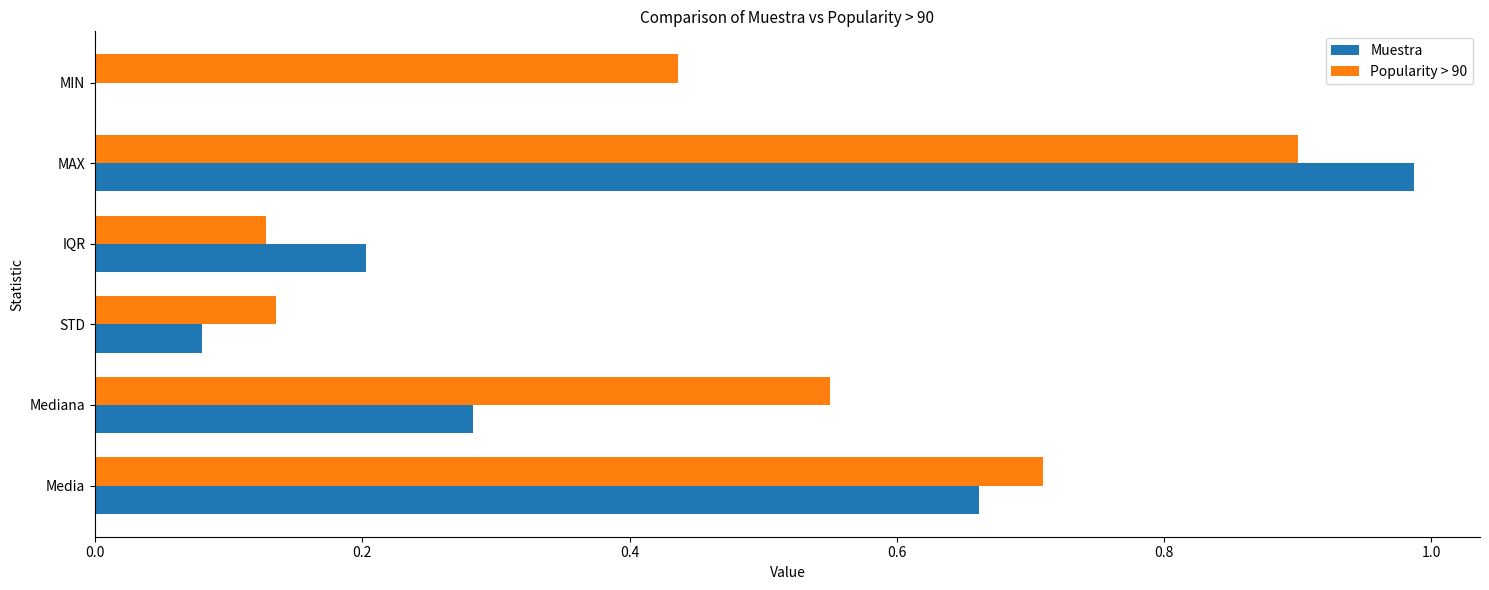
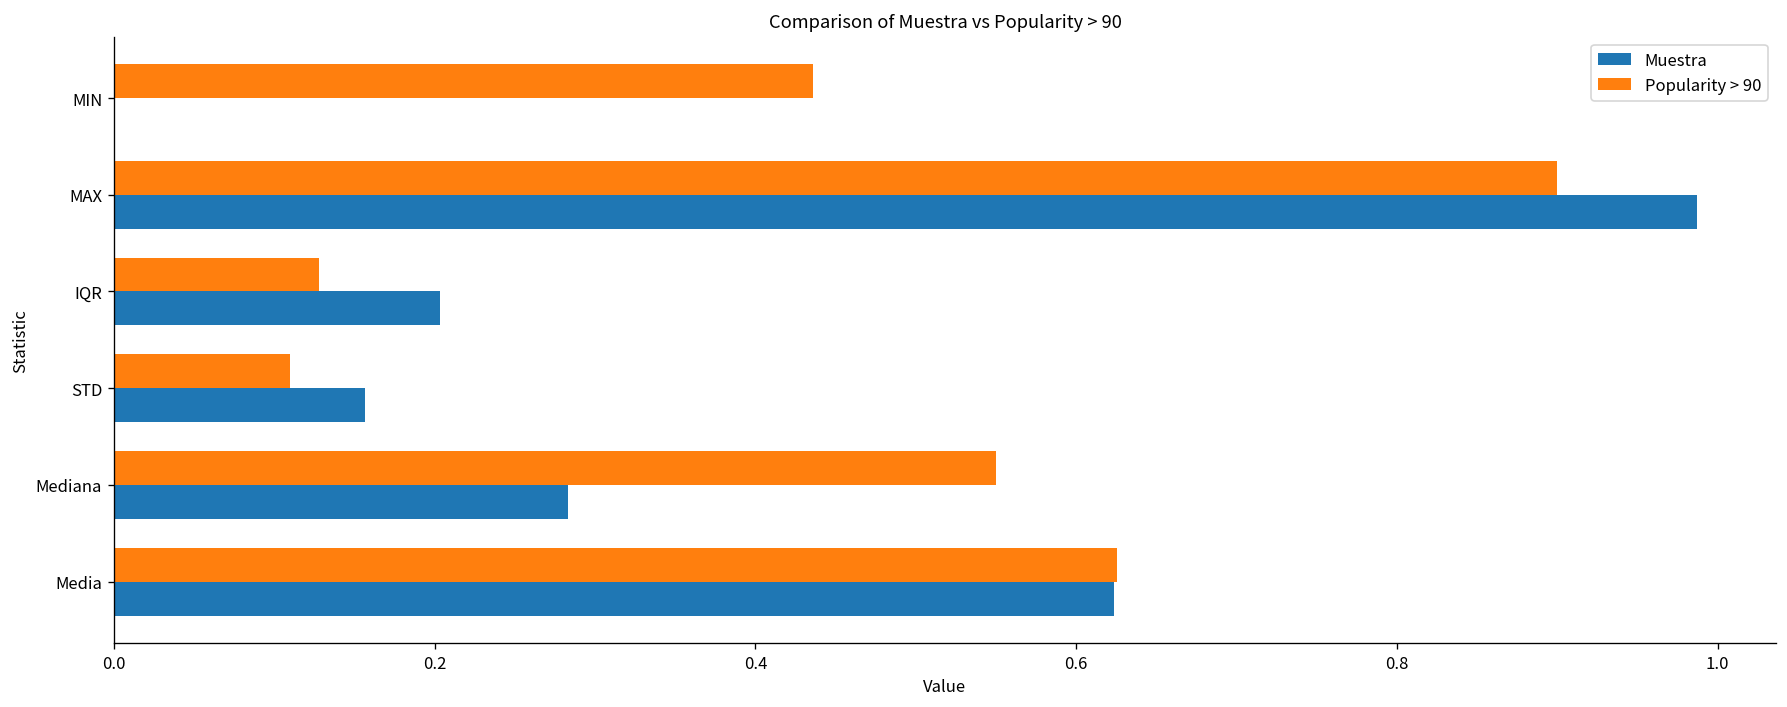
  {
    "Muestra": {
      "MIN": 0.000,
      "MAX": 0.987,
      "IQR": 0.203,
-     "STD": 0.080,
+     "STD": 0.157,
      "Mediana": 0.283,
-     "Media": 0.662
+     "Media": 0.623
    },
    "Popularity > 90": {
      "MIN": 0.436,
      "MAX": 0.900,
      "IQR": 0.128,
-     "STD": 0.135,
+     "STD": 0.110,
      "Mediana": 0.550,
-     "Media": 0.709
+     "Media": 0.626
    }
  }
